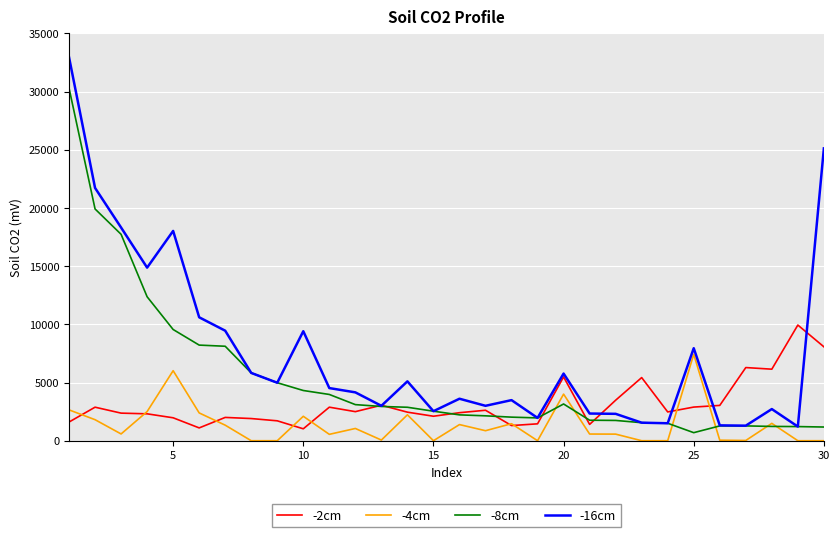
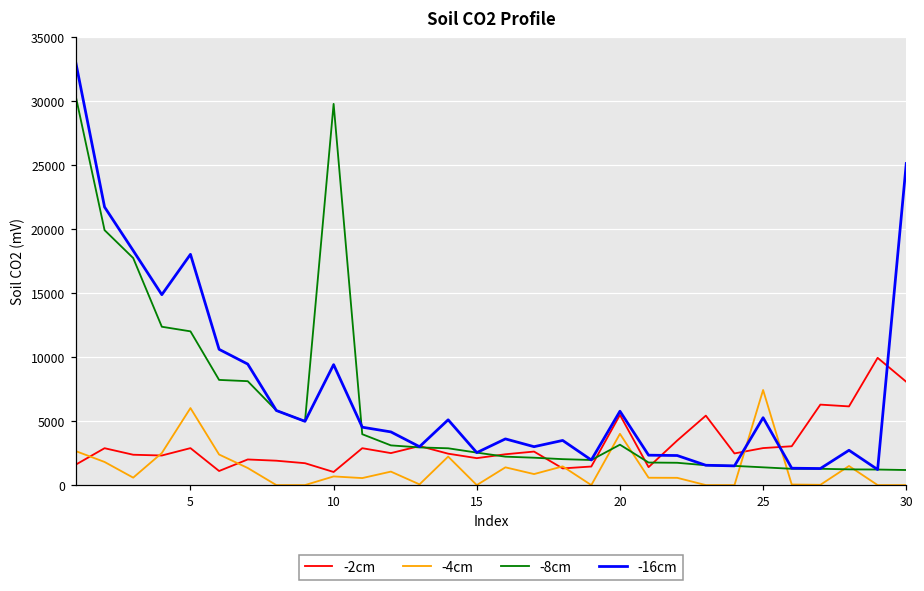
  {
    "-2cm": {
-     "5": 2000,
+     "5": 2900,
      "10": 1000,
      "15": 2100,
      "20": 5500,
      "25": 2900,
      "30": 8100
    },
    "-4cm": {
      "5": 6000,
-     "10": 2100,
+     "10": 700,
      "15": 0,
      "20": 4000,
      "25": 7400,
      "30": 0
    },
    "-8cm": {
-     "5": 9600,
-     "10": 4300,
+     "5": 12000,
+     "10": 29800,
      "20": 3200,
-     "25": 700,
+     "25": 1400,
      "30": 1200
    },
    "-16cm": {
      "5": 18000,
      "10": 9400,
      "20": 5800,
-     "25": 8000,
+     "25": 5300,
      "30": 25100
    }
  }
